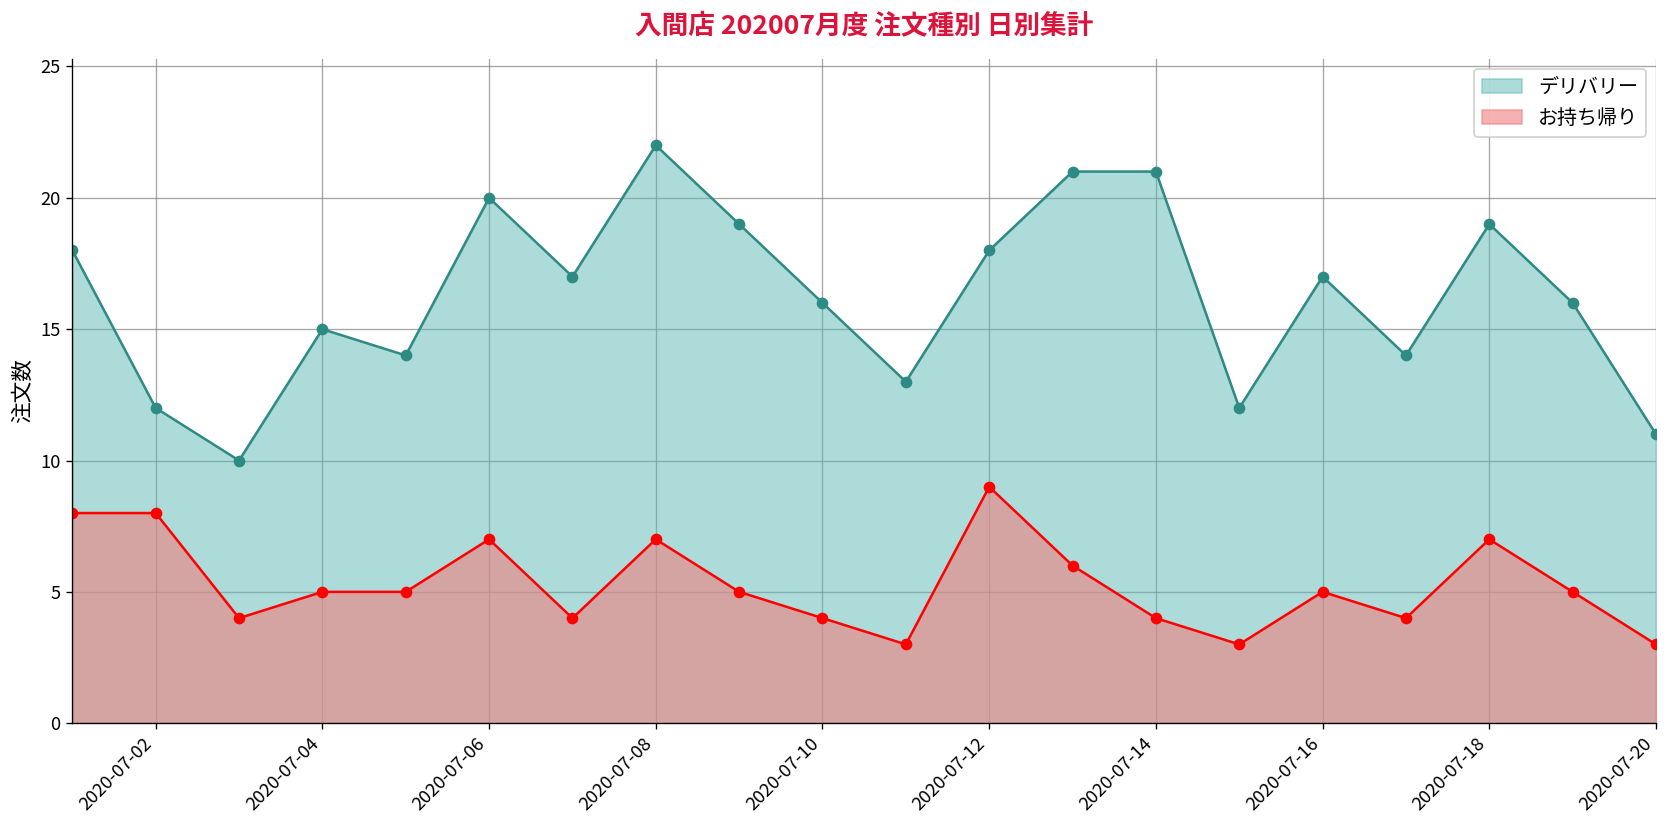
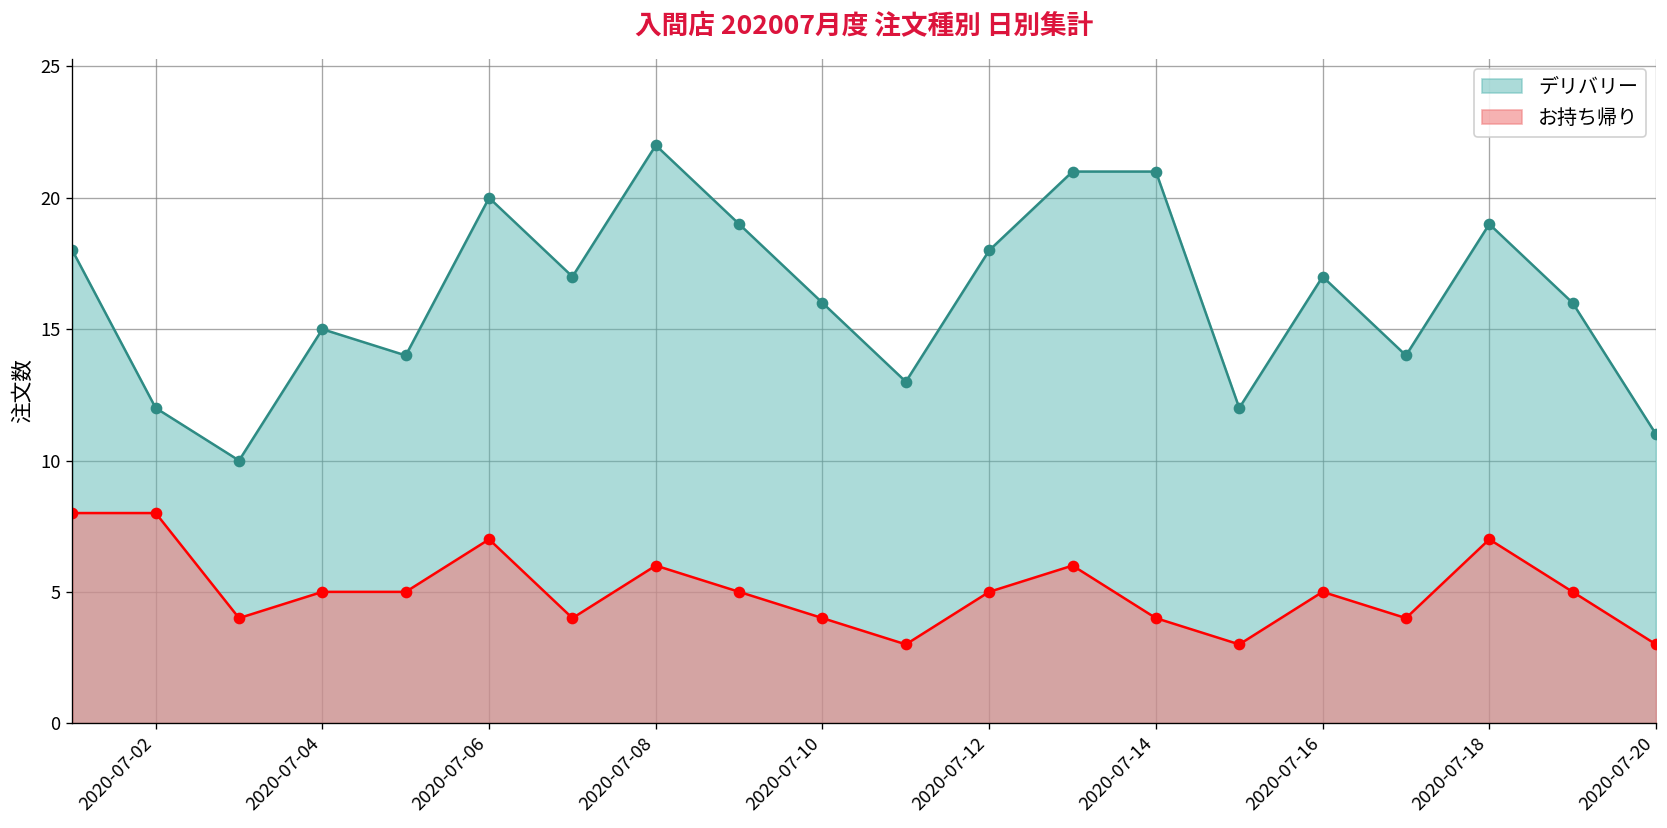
  {
    "デリバリー": {
      "2020-07-02": 12,
      "2020-07-04": 15,
      "2020-07-06": 20,
      "2020-07-08": 22,
      "2020-07-10": 16,
      "2020-07-12": 18,
      "2020-07-14": 21,
      "2020-07-16": 17,
      "2020-07-18": 19,
      "2020-07-20": 11
    },
    "お持ち帰り": {
      "2020-07-02": 8,
      "2020-07-04": 5,
      "2020-07-06": 7,
-     "2020-07-08": 7,
+     "2020-07-08": 6,
      "2020-07-10": 4,
-     "2020-07-12": 9,
+     "2020-07-12": 5,
      "2020-07-14": 4,
      "2020-07-16": 5,
      "2020-07-18": 7,
      "2020-07-20": 3
    }
  }
